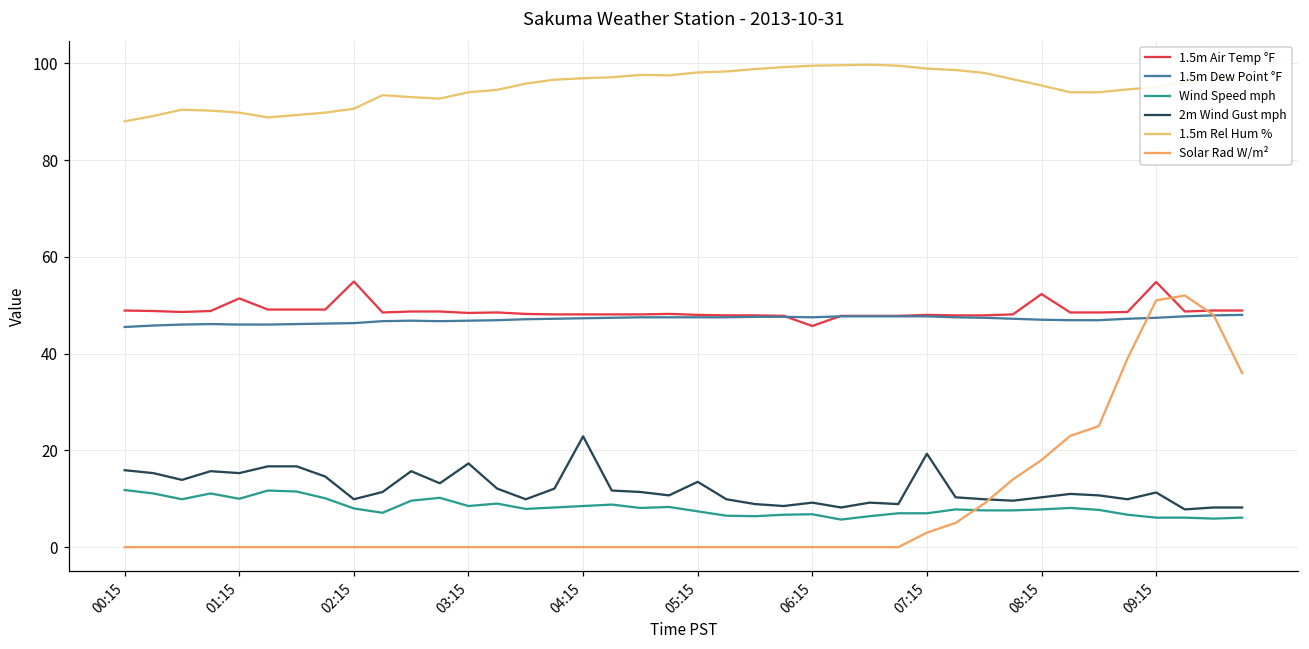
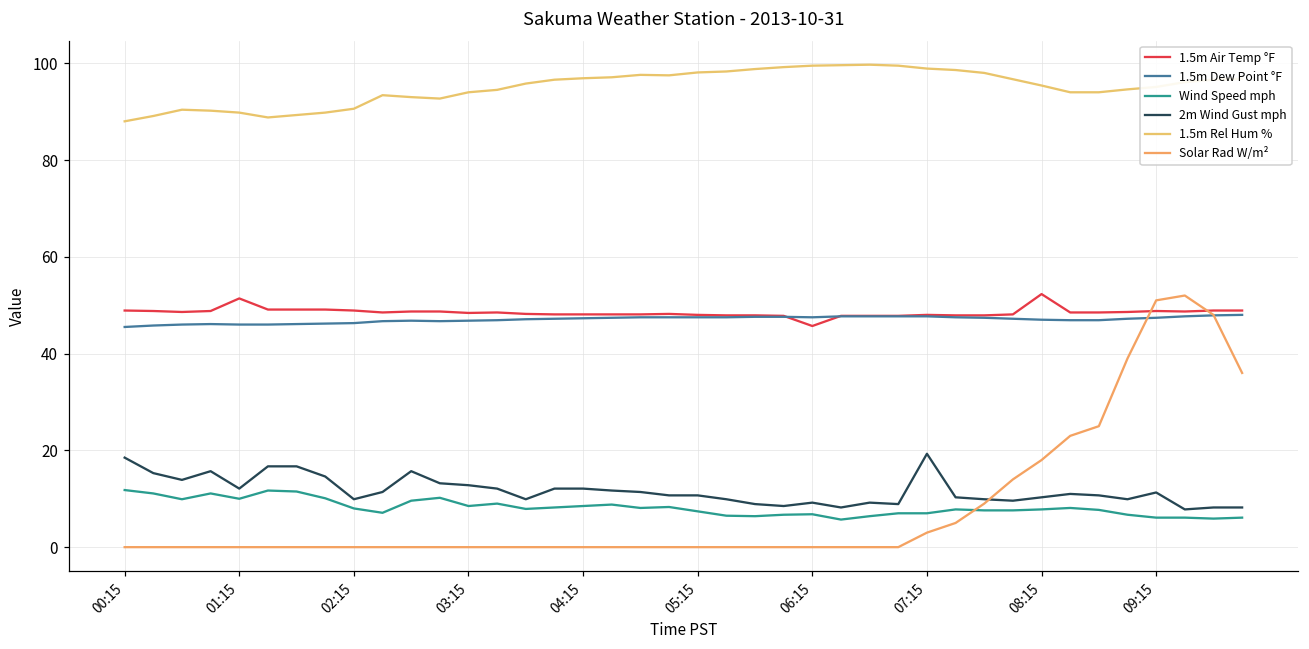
  {
    "1.5m Air Temp °F": {
      "00:15": 49,
      "01:15": 51,
-     "02:15": 55,
+     "02:15": 49,
      "03:15": 48,
      "04:15": 48,
      "06:15": 46,
      "08:15": 52,
-     "09:15": 55
+     "09:15": 49
    },
    "2m Wind Gust mph": {
-     "00:15": 16,
-     "01:15": 15,
+     "00:15": 19,
+     "01:15": 12,
      "02:15": 10,
-     "03:15": 17,
-     "04:15": 23,
-     "05:15": 14,
+     "03:15": 13,
+     "04:15": 12,
+     "05:15": 11,
      "06:15": 9,
      "07:15": 19,
      "08:15": 10,
      "09:15": 11
    }
  }
